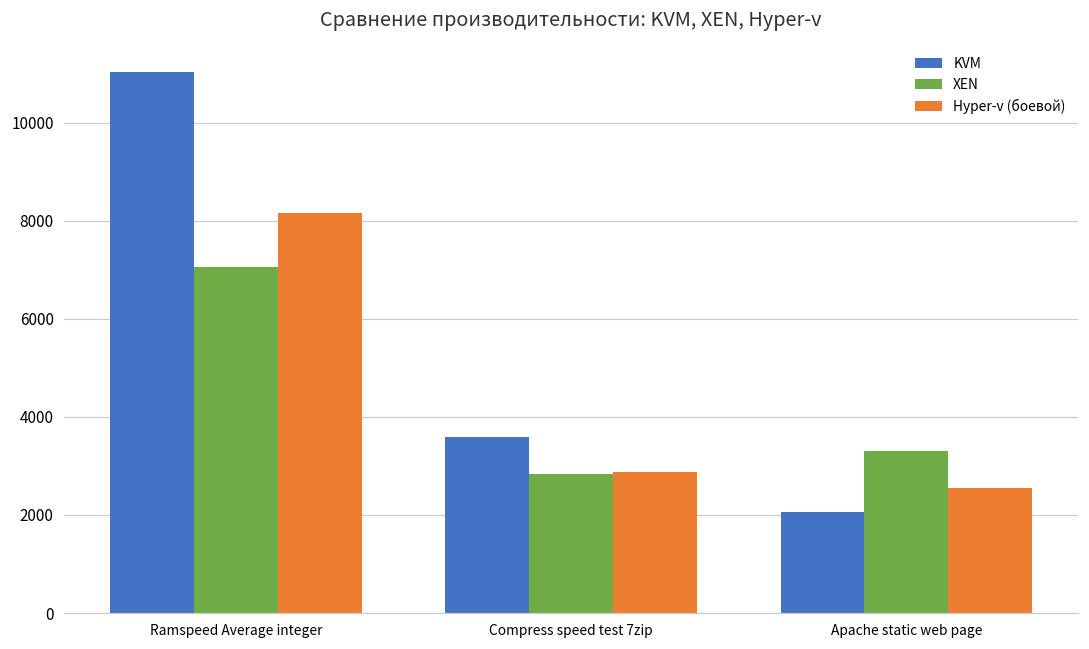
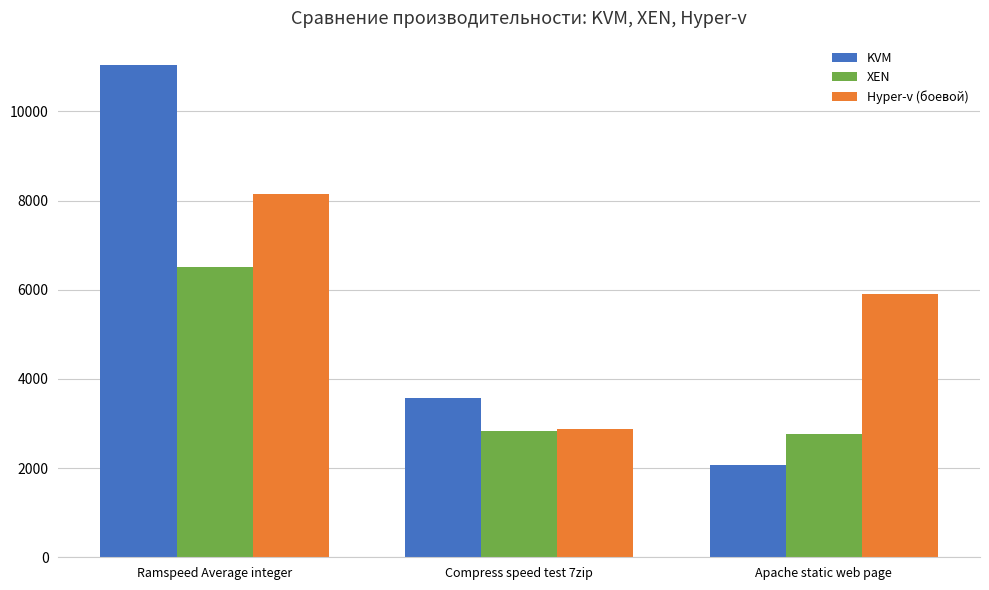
  {
    "KVM": {
      "Ramspeed Average integer": 11000,
      "Compress speed test 7zip": 3600,
      "Apache static web page": 2100
    },
    "XEN": {
-     "Ramspeed Average integer": 7100,
+     "Ramspeed Average integer": 6500,
      "Compress speed test 7zip": 2800,
-     "Apache static web page": 3300
+     "Apache static web page": 2800
    },
    "Hyper-v (боевой)": {
      "Ramspeed Average integer": 8100,
      "Compress speed test 7zip": 2900,
-     "Apache static web page": 2500
+     "Apache static web page": 5900
    }
  }
